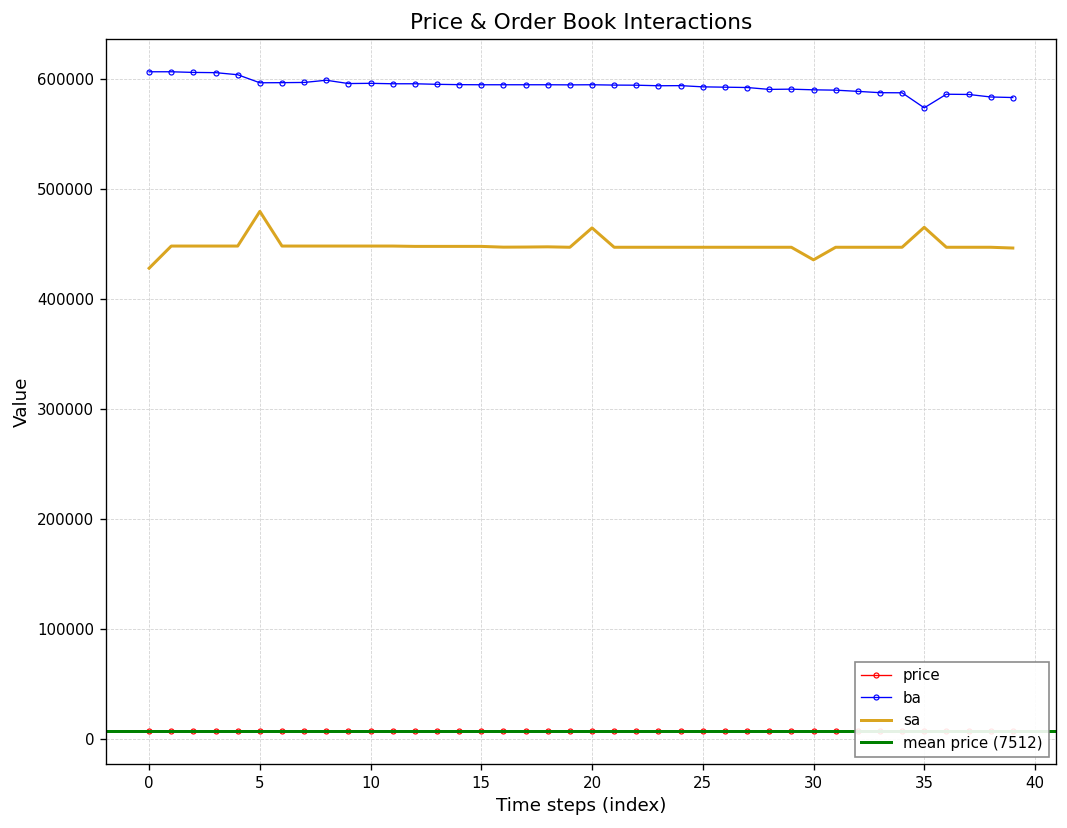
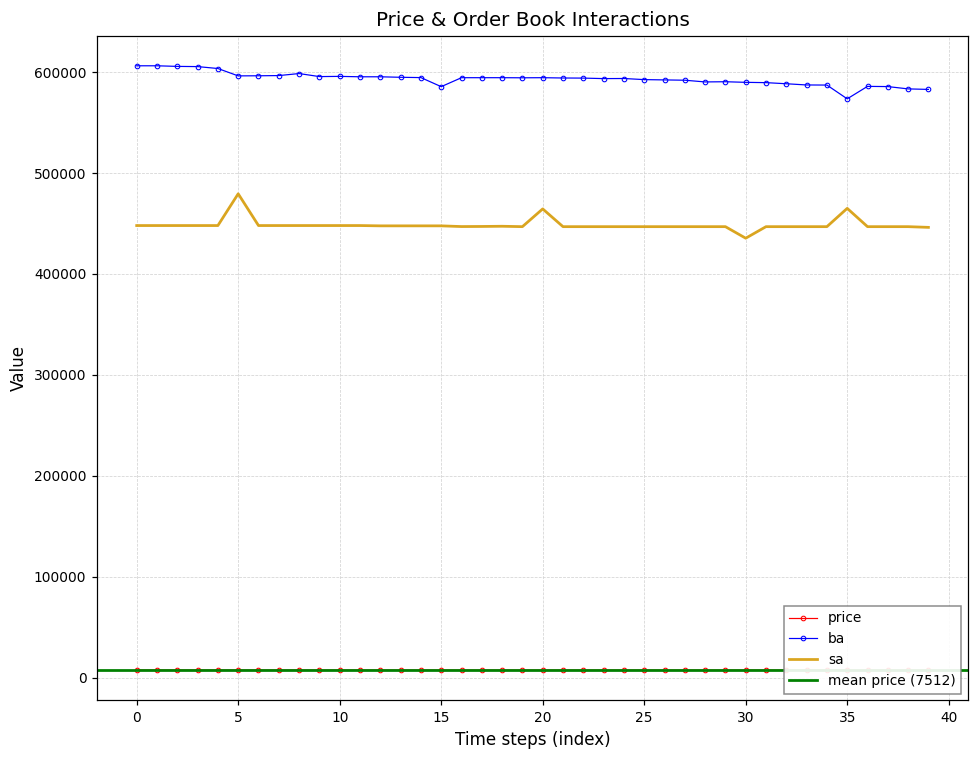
  {
    "price": {
      "0": 10000,
      "5": 10000,
      "10": 10000,
      "15": 10000,
      "20": 10000,
      "25": 10000,
      "30": 10000
    },
    "ba": {
      "0": 610000,
      "5": 600000,
      "10": 600000,
-     "15": 595000,
+     "15": 586000,
      "20": 590000,
      "25": 590000,
      "30": 590000,
      "35": 570000
    },
    "sa": {
-     "0": 430000,
+     "0": 450000,
      "5": 480000,
      "10": 450000,
      "15": 450000,
      "20": 460000,
      "25": 450000,
      "30": 440000,
      "35": 470000
    }
  }
